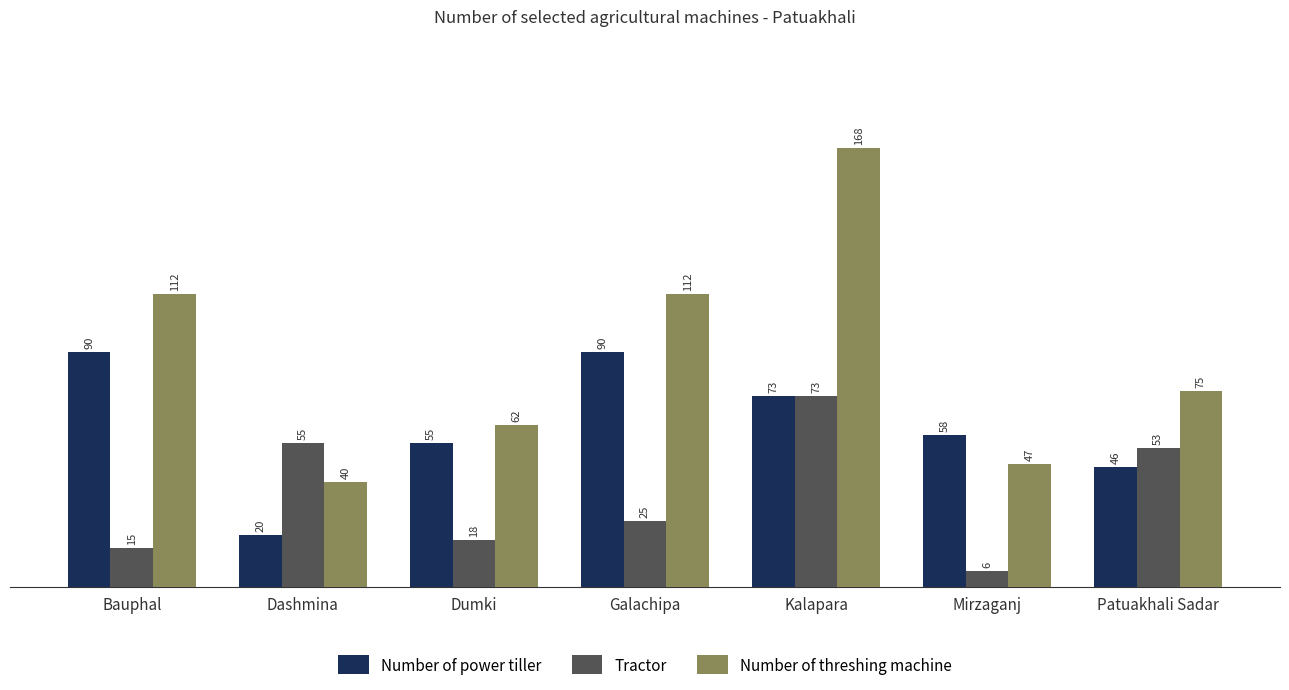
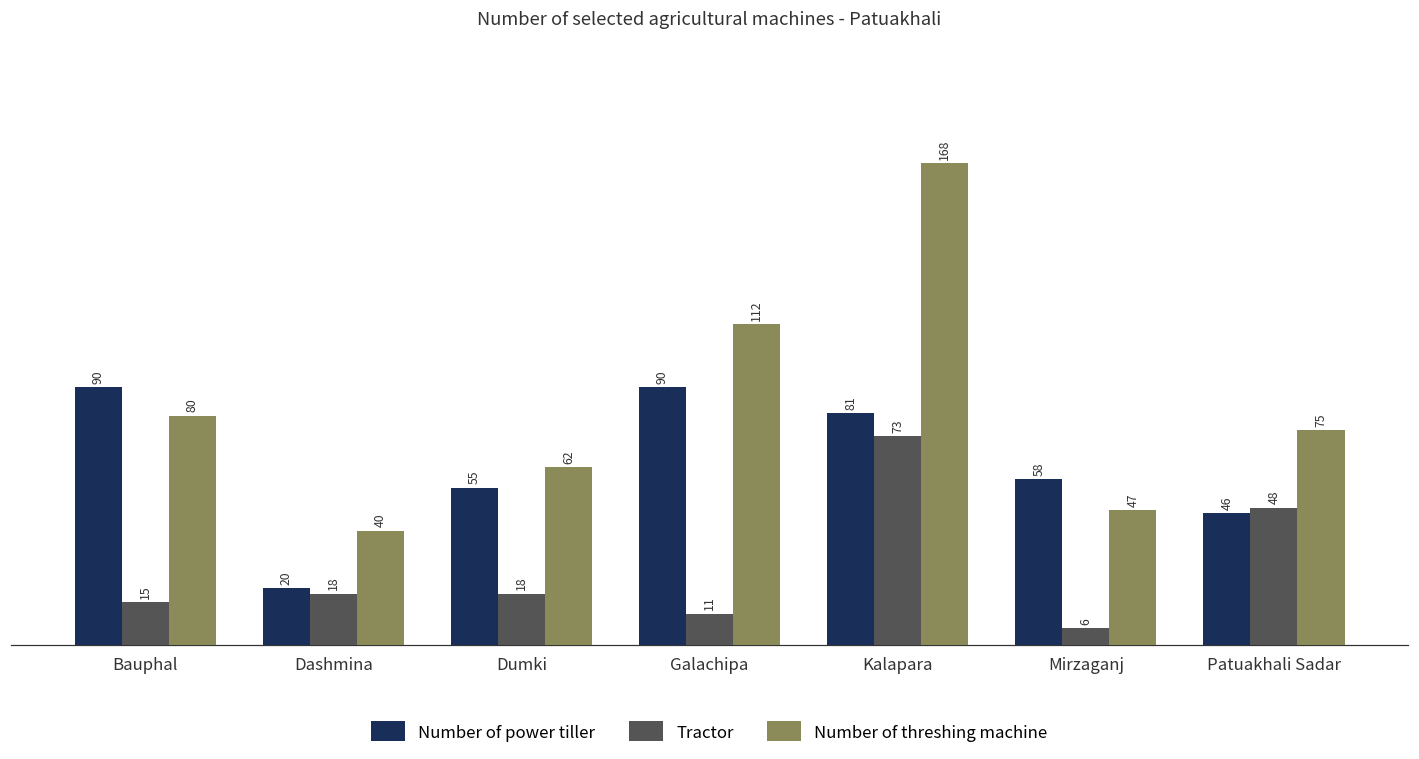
  {
    "Number of power tiller": {
      "Bauphal": 90,
      "Dashmina": 20,
      "Dumki": 55,
      "Galachipa": 90,
-     "Kalapara": 73,
+     "Kalapara": 81,
      "Mirzaganj": 58,
      "Patuakhali Sadar": 46
    },
    "Tractor": {
      "Bauphal": 15,
-     "Dashmina": 55,
+     "Dashmina": 18,
      "Dumki": 18,
-     "Galachipa": 25,
+     "Galachipa": 11,
      "Kalapara": 73,
      "Mirzaganj": 6,
-     "Patuakhali Sadar": 53
+     "Patuakhali Sadar": 48
    },
    "Number of threshing machine": {
-     "Bauphal": 112,
+     "Bauphal": 80,
      "Dashmina": 40,
      "Dumki": 62,
      "Galachipa": 112,
      "Kalapara": 168,
      "Mirzaganj": 47,
      "Patuakhali Sadar": 75
    }
  }
